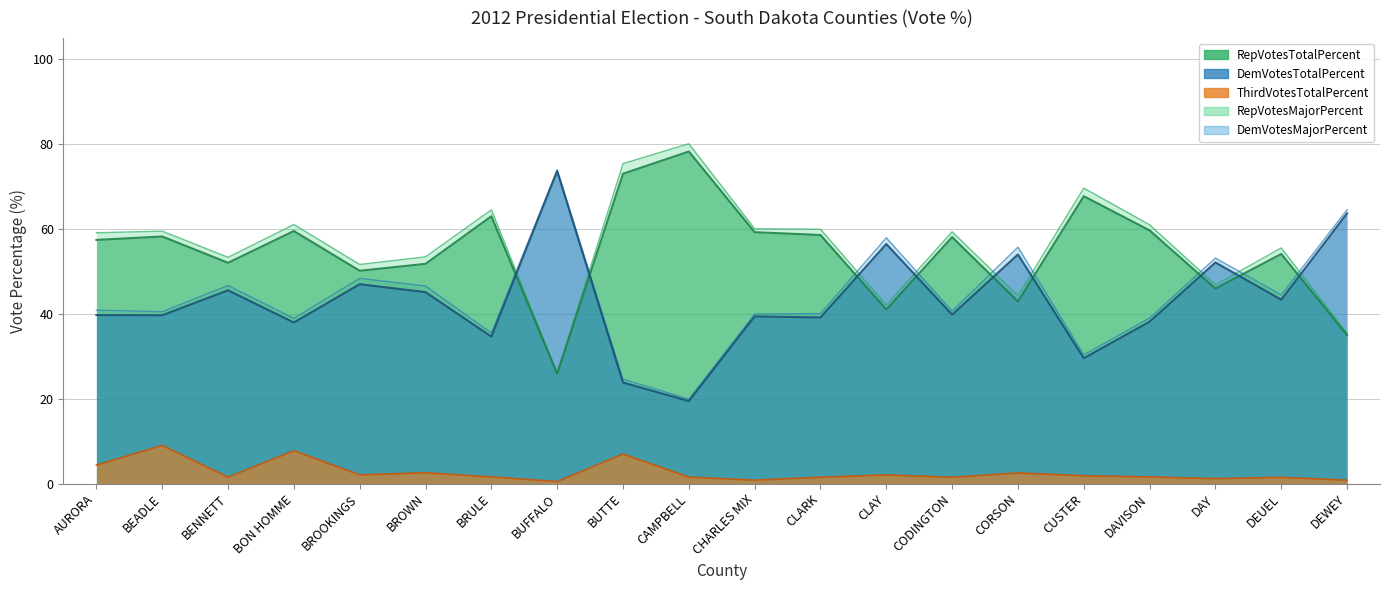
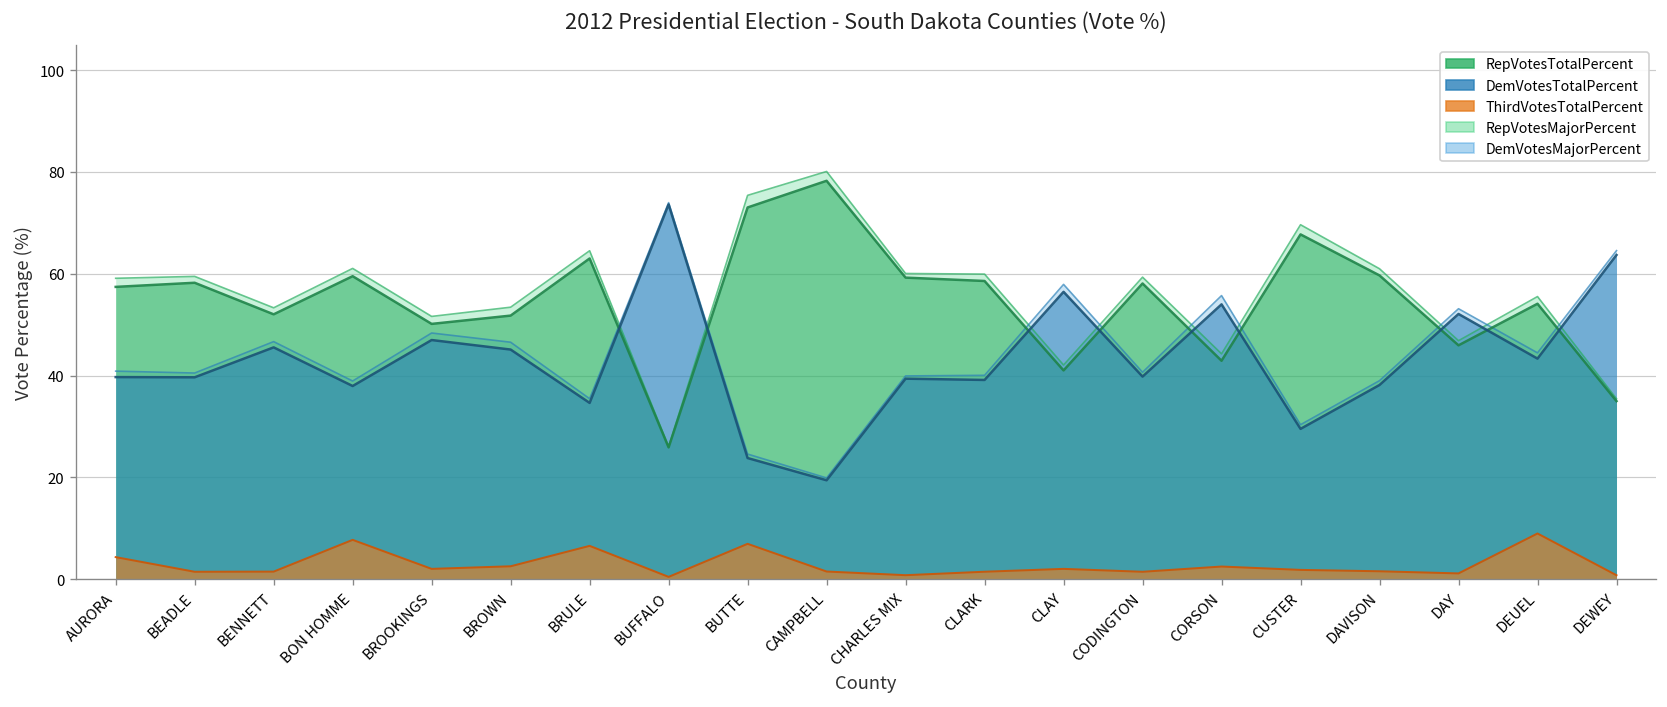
  {
    "ThirdVotesTotalPercent": {
      "AURORA": 4,
-     "BEADLE": 9,
+     "BEADLE": 1,
      "BENNETT": 2,
      "BON HOMME": 8,
      "BROOKINGS": 2,
      "BROWN": 3,
-     "BRULE": 2,
+     "BRULE": 7,
      "BUFFALO": 0,
      "BUTTE": 7,
      "CAMPBELL": 2,
      "CHARLES MIX": 1,
      "CLARK": 1,
      "CLAY": 2,
      "CODINGTON": 1,
      "CORSON": 3,
      "CUSTER": 2,
      "DAVISON": 2,
      "DAY": 1,
-     "DEUEL": 1,
+     "DEUEL": 9,
      "DEWEY": 1
    }
  }
